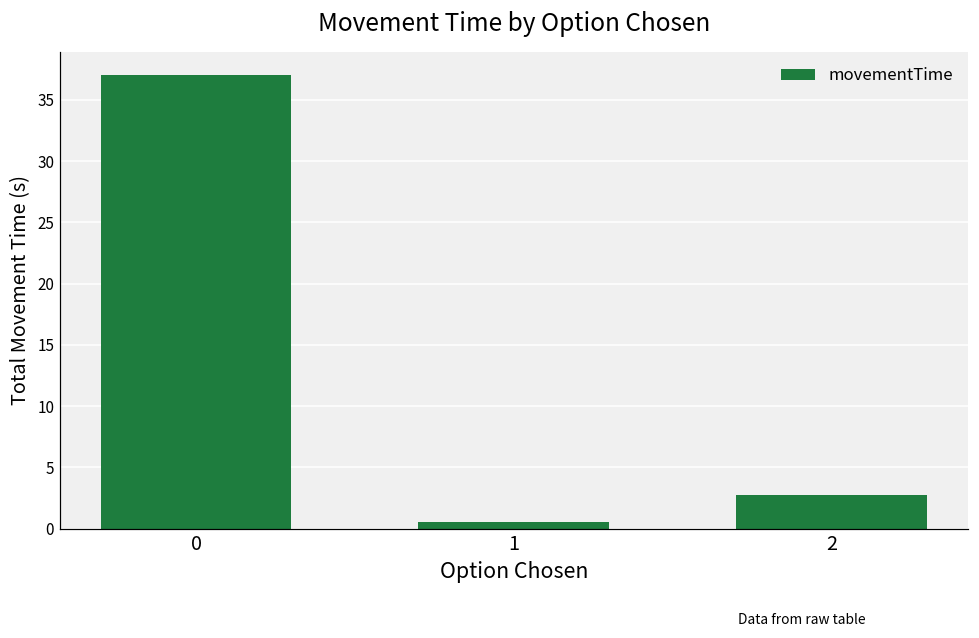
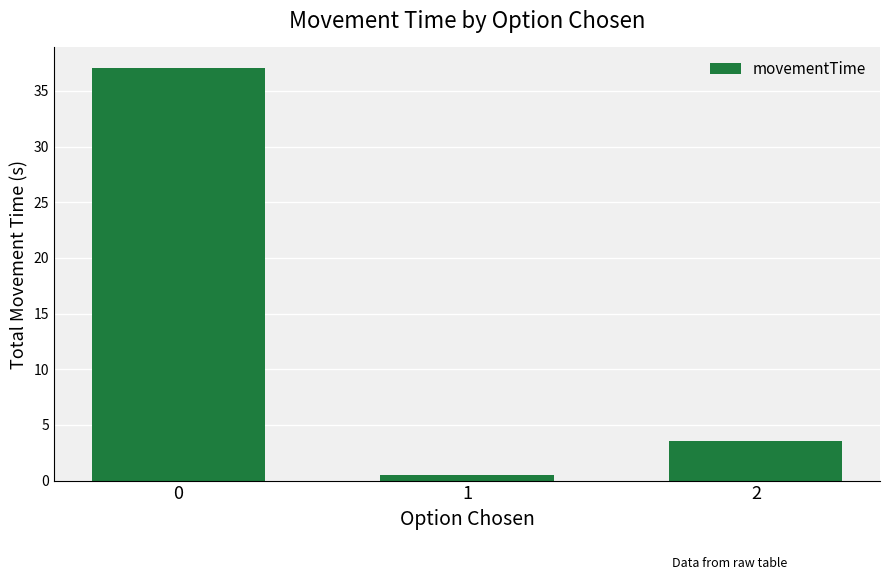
  {
    "0": 37.0,
    "1": 0.5,
-   "2": 2.7
+   "2": 3.6
  }
